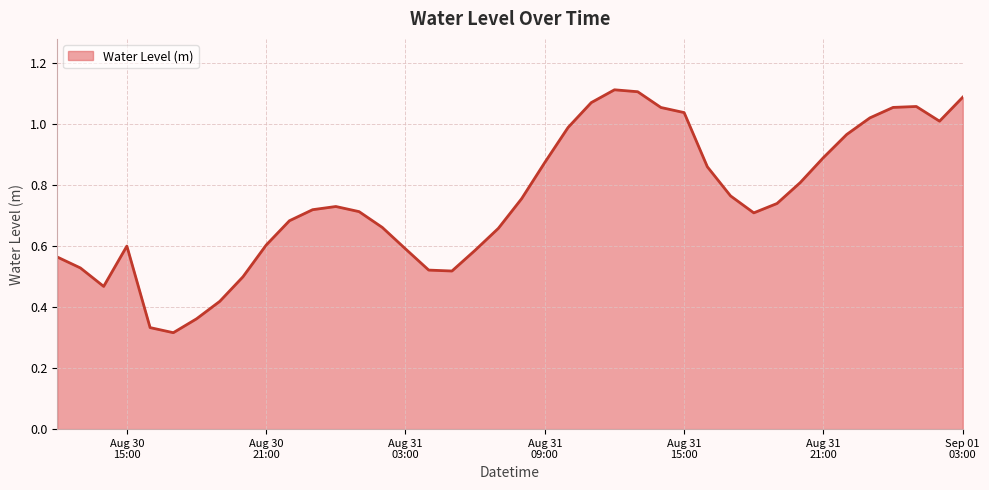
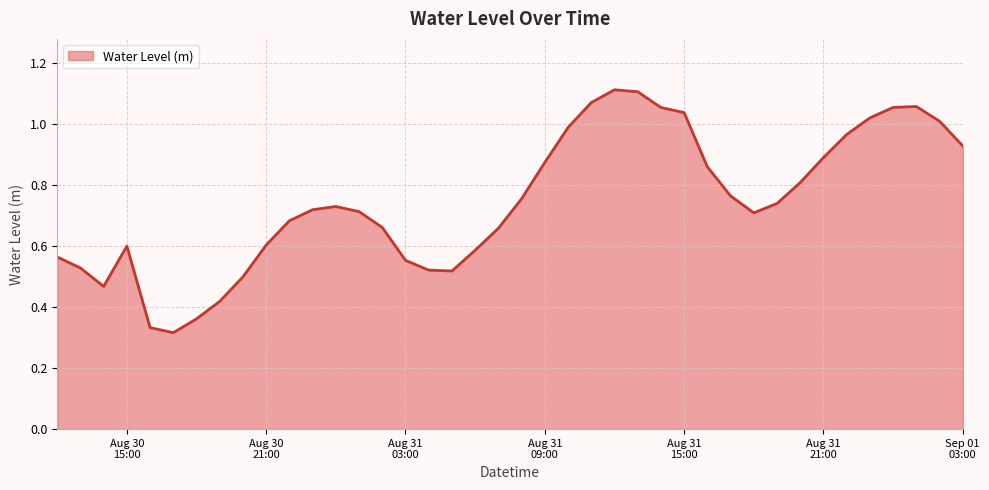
  {
    "Aug 30 15:00": 0.60,
    "Aug 30 21:00": 0.60,
-   "Aug 31 03:00": 0.59,
+   "Aug 31 03:00": 0.55,
    "Aug 31 09:00": 0.87,
    "Aug 31 15:00": 1.04,
    "Aug 31 21:00": 0.89,
-   "Sep 01 03:00": 1.09
+   "Sep 01 03:00": 0.93
  }
